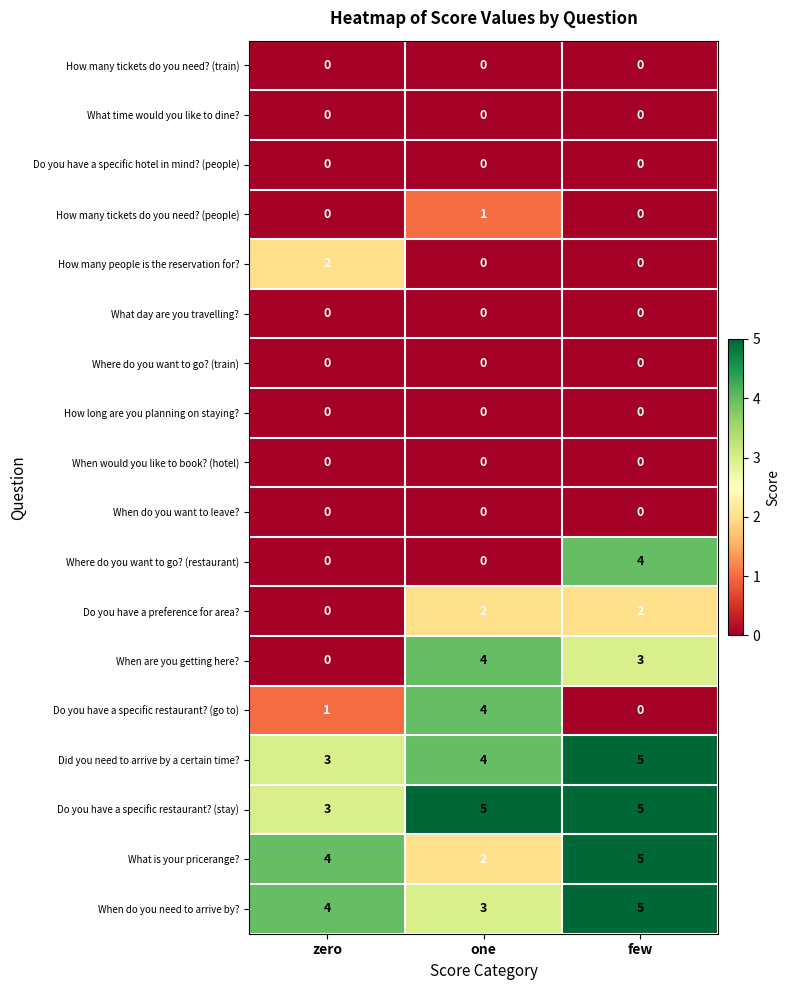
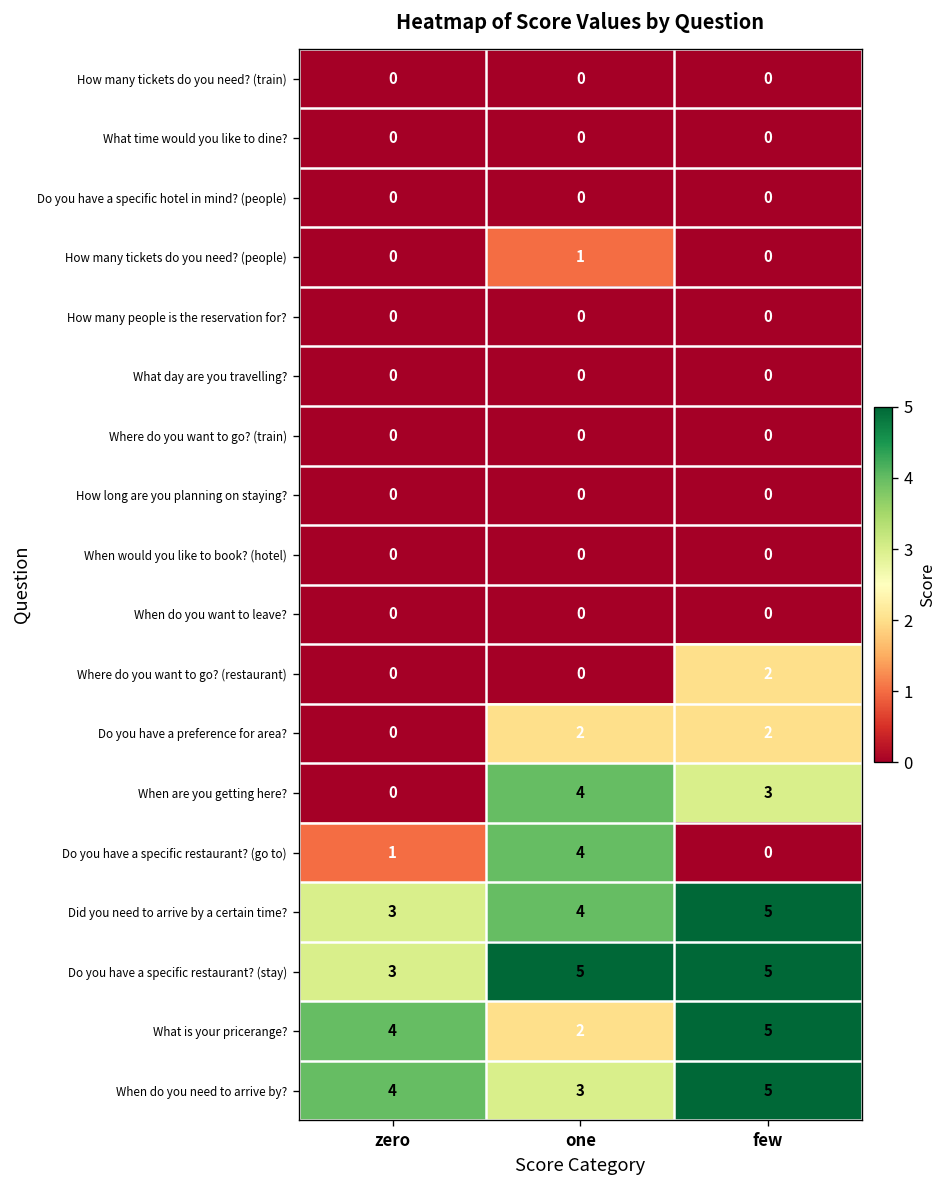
  {
    "How many tickets do you need? (train)": {
      "zero": 0,
      "one": 0,
      "few": 0
    },
    "What time would you like to dine?": {
      "zero": 0,
      "one": 0,
      "few": 0
    },
    "Do you have a specific hotel in mind? (people)": {
      "zero": 0,
      "one": 0,
      "few": 0
    },
    "How many tickets do you need? (people)": {
      "zero": 0,
      "one": 1,
      "few": 0
    },
    "How many people is the reservation for?": {
-     "zero": 2,
+     "zero": 0,
      "one": 0,
      "few": 0
    },
    "What day are you travelling?": {
      "zero": 0,
      "one": 0,
      "few": 0
    },
    "Where do you want to go? (train)": {
      "zero": 0,
      "one": 0,
      "few": 0
    },
    "How long are you planning on staying?": {
      "zero": 0,
      "one": 0,
      "few": 0
    },
    "When would you like to book? (hotel)": {
      "zero": 0,
      "one": 0,
      "few": 0
    },
    "When do you want to leave?": {
      "zero": 0,
      "one": 0,
      "few": 0
    },
    "Where do you want to go? (restaurant)": {
      "zero": 0,
      "one": 0,
-     "few": 4
+     "few": 2
    },
    "Do you have a preference for area?": {
      "zero": 0,
      "one": 2,
      "few": 2
    },
    "When are you getting here?": {
      "zero": 0,
      "one": 4,
      "few": 3
    },
    "Do you have a specific restaurant? (go to)": {
      "zero": 1,
      "one": 4,
      "few": 0
    },
    "Did you need to arrive by a certain time?": {
      "zero": 3,
      "one": 4,
      "few": 5
    },
    "Do you have a specific restaurant? (stay)": {
      "zero": 3,
      "one": 5,
      "few": 5
    },
    "What is your pricerange?": {
      "zero": 4,
      "one": 2,
      "few": 5
    },
    "When do you need to arrive by?": {
      "zero": 4,
      "one": 3,
      "few": 5
    }
  }
